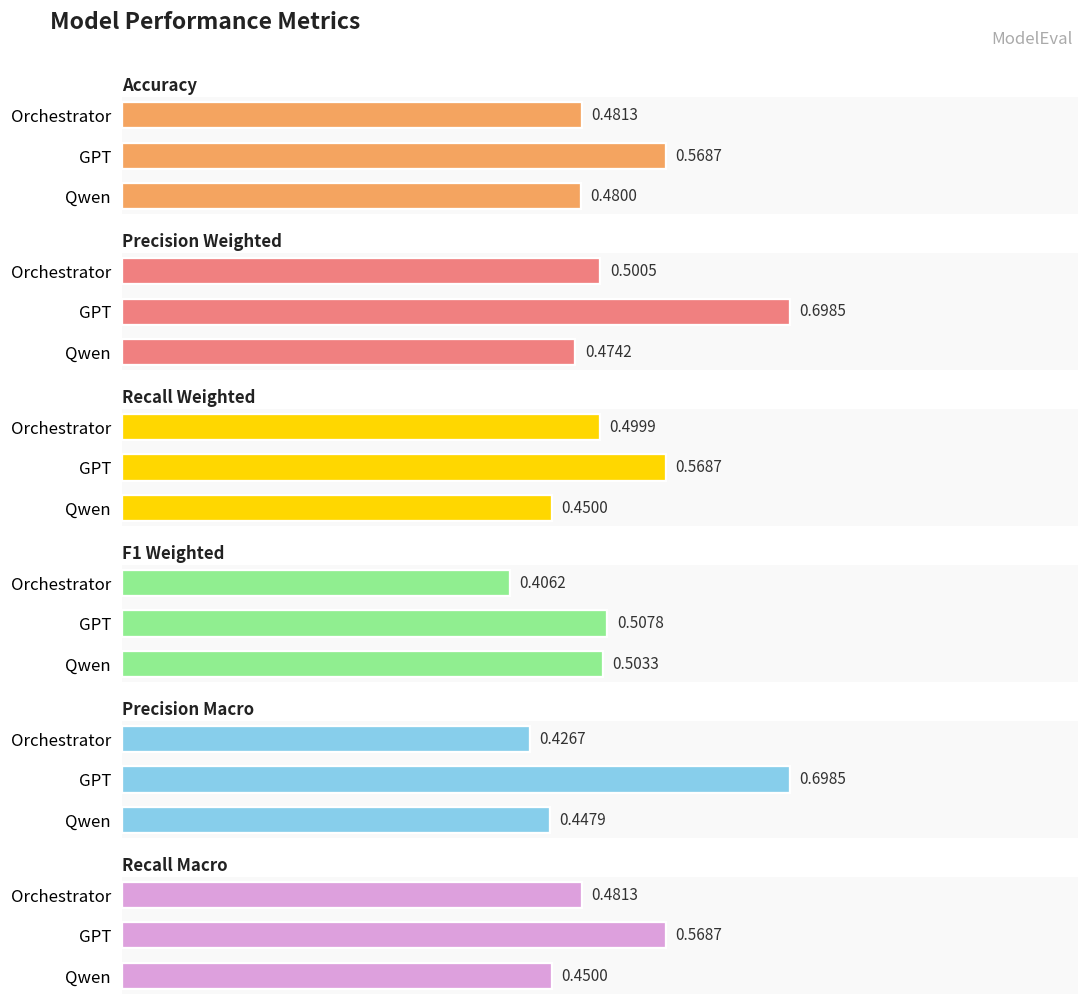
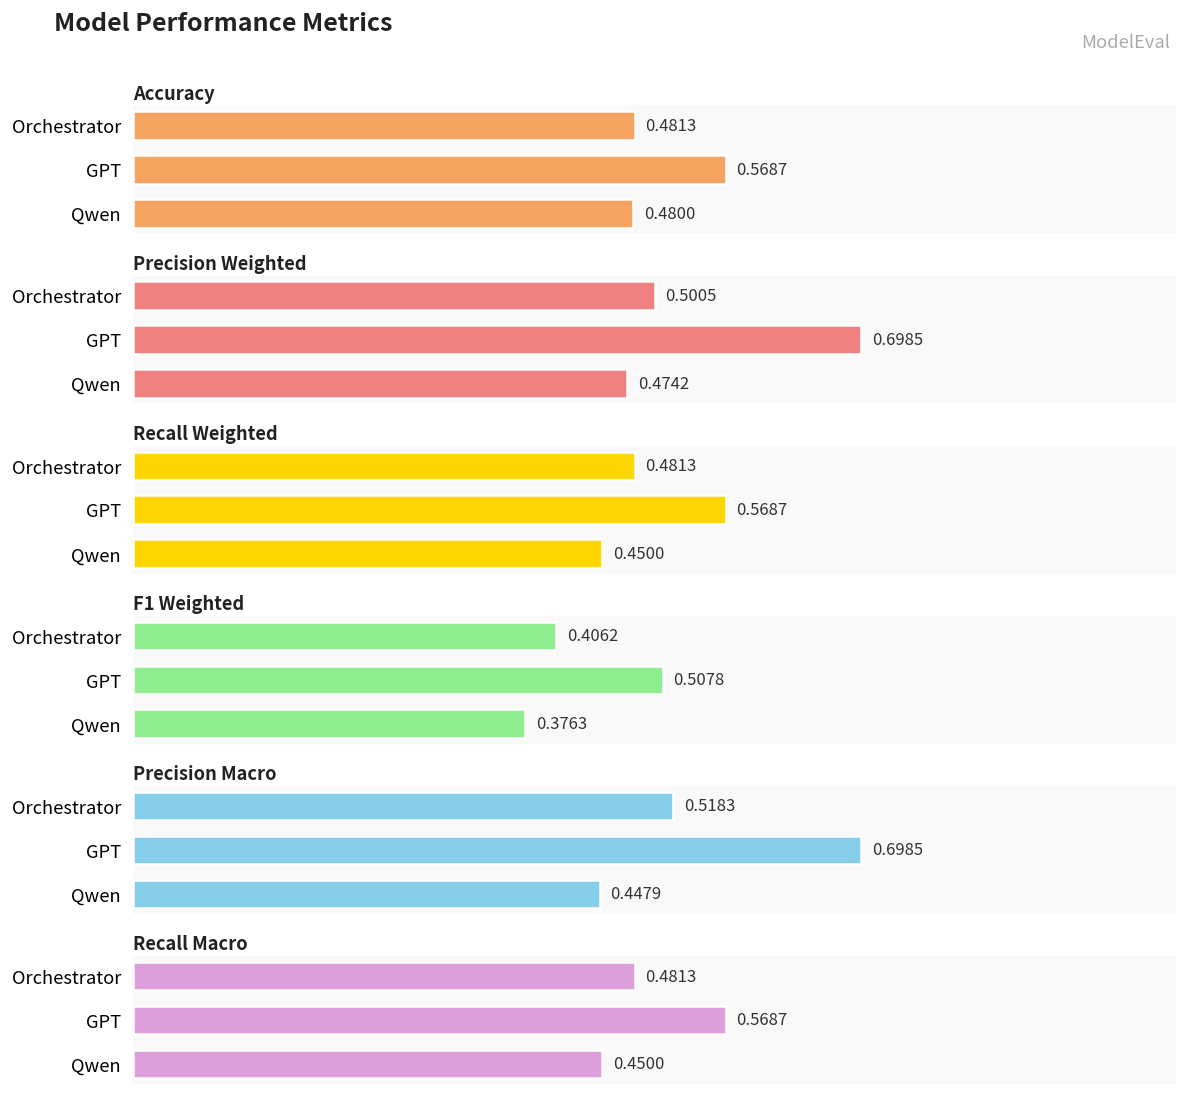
  {
    "Accuracy": {
      "Orchestrator": 0.4813,
      "GPT": 0.5687,
      "Qwen": 0.4800
    },
    "Precision Weighted": {
      "Orchestrator": 0.5005,
      "GPT": 0.6985,
      "Qwen": 0.4742
    },
    "Recall Weighted": {
-     "Orchestrator": 0.4999,
+     "Orchestrator": 0.4813,
      "GPT": 0.5687,
      "Qwen": 0.4500
    },
    "F1 Weighted": {
      "Orchestrator": 0.4062,
      "GPT": 0.5078,
-     "Qwen": 0.5033
+     "Qwen": 0.3763
    },
    "Precision Macro": {
-     "Orchestrator": 0.4267,
+     "Orchestrator": 0.5183,
      "GPT": 0.6985,
      "Qwen": 0.4479
    },
    "Recall Macro": {
      "Orchestrator": 0.4813,
      "GPT": 0.5687,
      "Qwen": 0.4500
    }
  }
